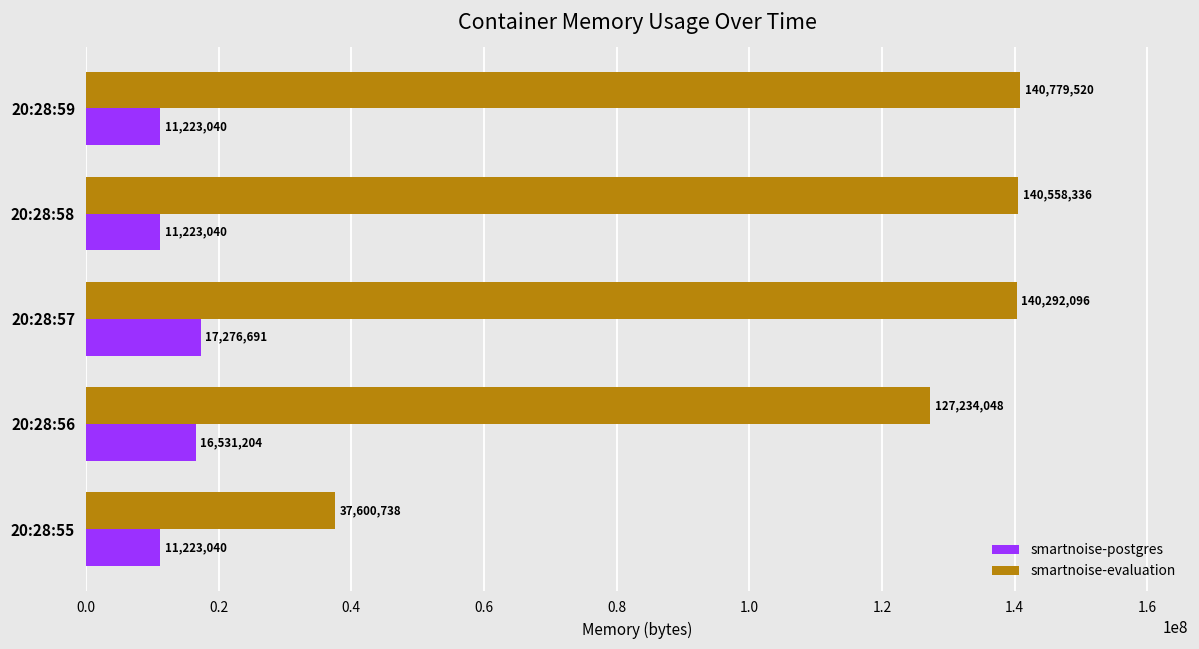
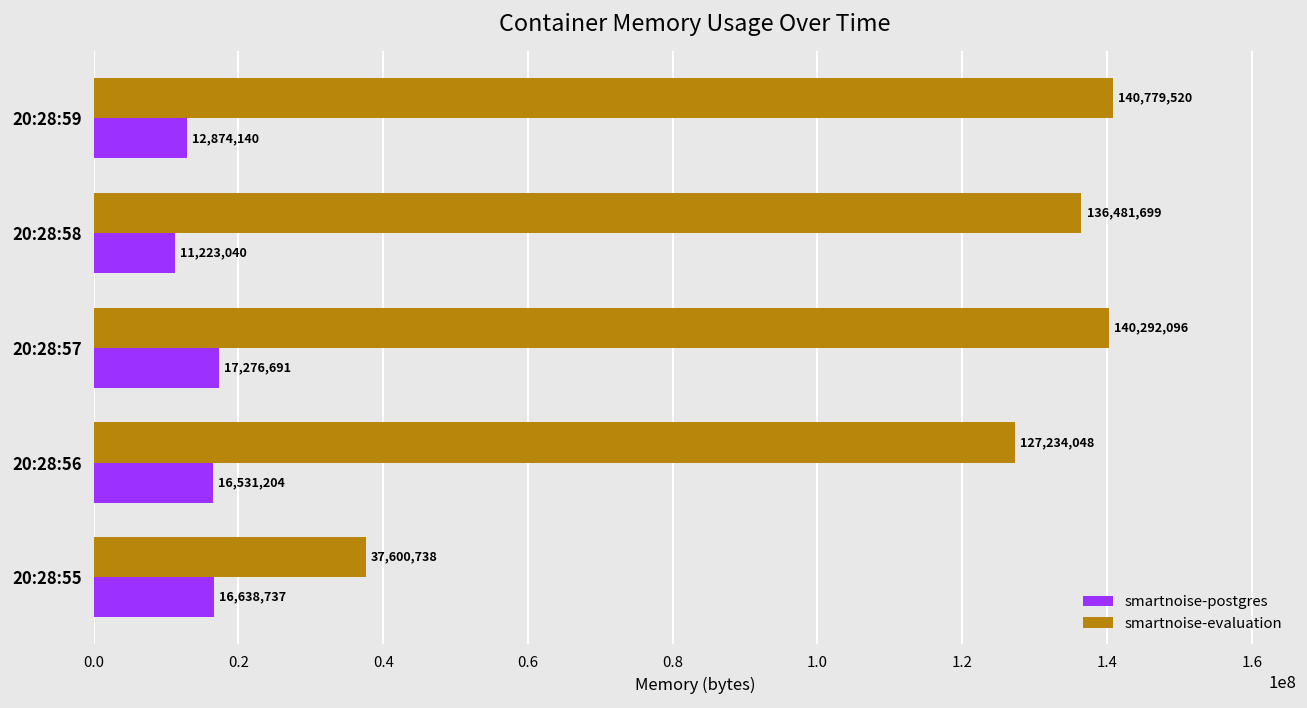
  {
    "smartnoise-postgres": {
-     "20:28:59": "11,223,040",
+     "20:28:59": "12,874,140",
      "20:28:58": "11,223,040",
      "20:28:57": "17,276,691",
      "20:28:56": "16,531,204",
-     "20:28:55": "11,223,040"
+     "20:28:55": "16,638,737"
    },
    "smartnoise-evaluation": {
      "20:28:59": "140,779,520",
-     "20:28:58": "140,558,336",
+     "20:28:58": "136,481,699",
      "20:28:57": "140,292,096",
      "20:28:56": "127,234,048",
      "20:28:55": "37,600,738"
    }
  }
